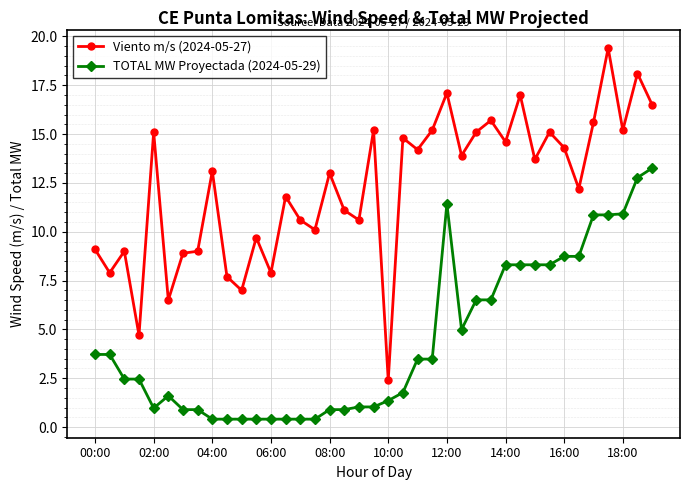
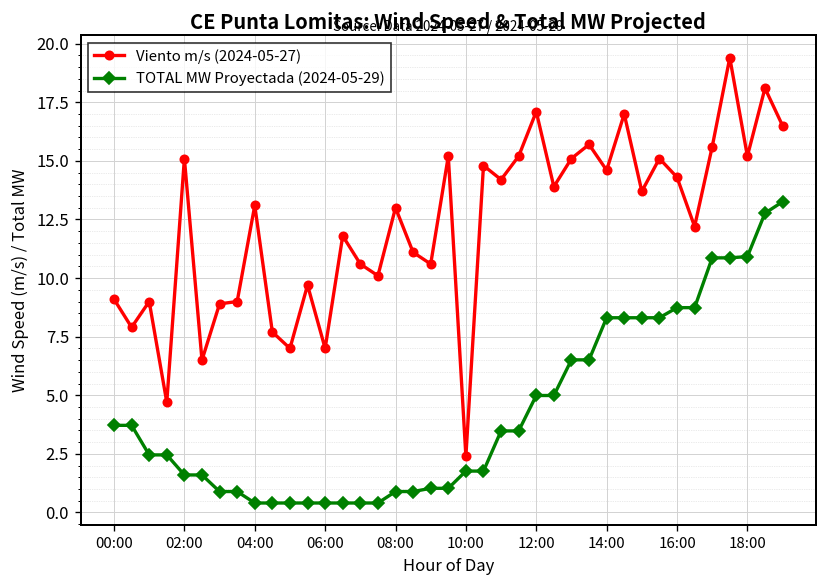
  {
    "Viento m/s (2024-05-27)": {
      "00:00": 9.1,
      "02:00": 15.1,
      "04:00": 13.1,
-     "06:00": 7.9,
+     "06:00": 7.0,
      "08:00": 13.0,
      "10:00": 2.4,
      "12:00": 17.1,
      "14:00": 14.6,
      "16:00": 14.3,
      "18:00": 15.2
    },
    "TOTAL MW Proyectada (2024-05-29)": {
      "00:00": 3.7,
-     "02:00": 1.0,
+     "02:00": 1.6,
      "04:00": 0.4,
      "06:00": 0.4,
      "08:00": 0.9,
-     "10:00": 1.4,
-     "12:00": 11.4,
+     "10:00": 1.8,
+     "12:00": 5.0,
      "14:00": 8.3,
      "16:00": 8.7,
      "18:00": 10.9
    }
  }
